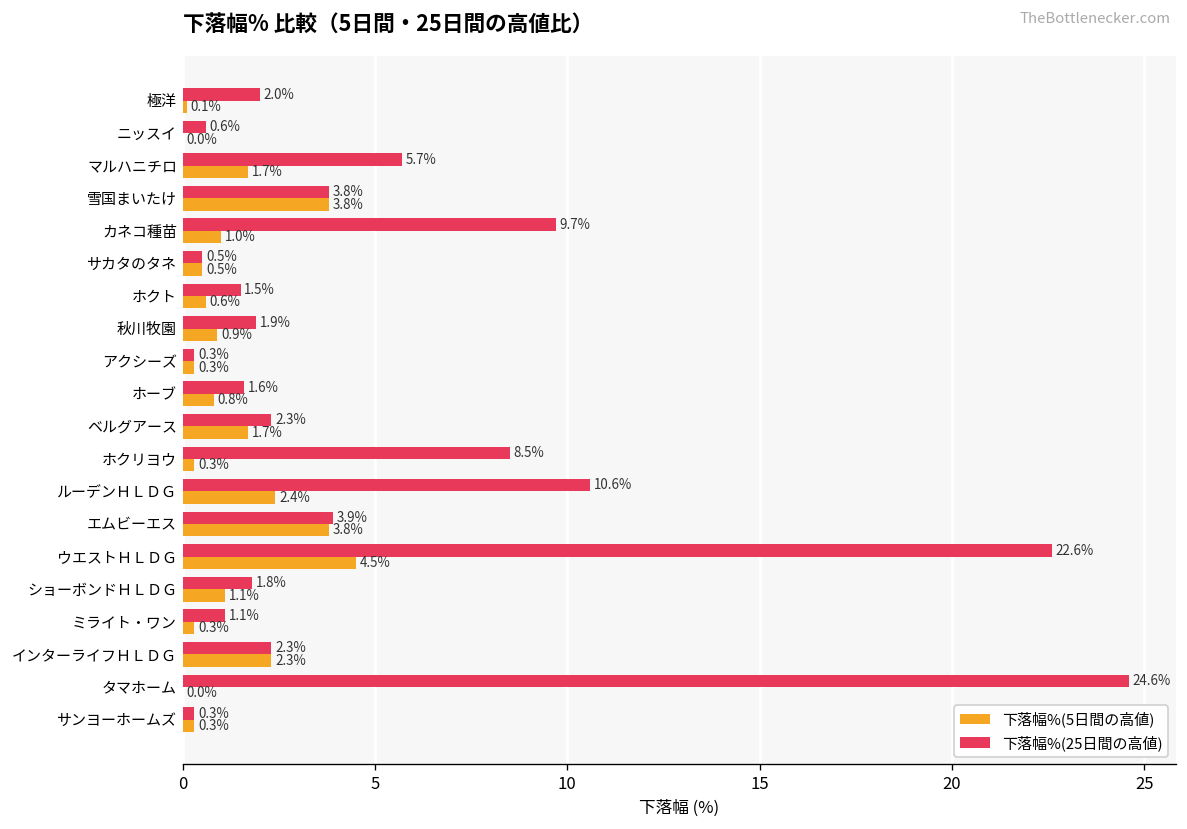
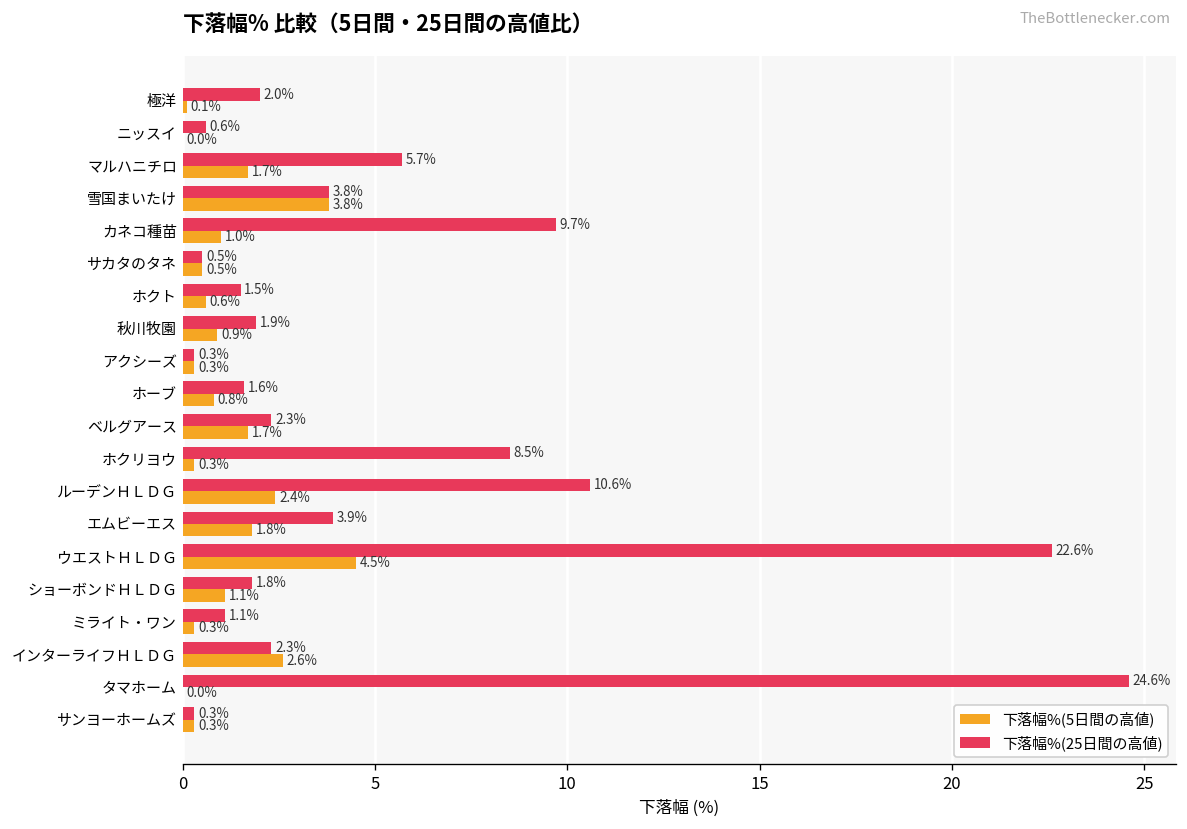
  {
    "下落幅%(5日間の高値)": {
      "極洋": "0.1%",
      "ニッスイ": "0.0%",
      "マルハニチロ": "1.7%",
      "雪国まいたけ": "3.8%",
      "カネコ種苗": "1.0%",
      "サカタのタネ": "0.5%",
      "ホクト": "0.6%",
      "秋川牧園": "0.9%",
      "アクシーズ": "0.3%",
      "ホーブ": "0.8%",
      "ベルグアース": "1.7%",
      "ホクリヨウ": "0.3%",
      "ルーデンＨＬＤＧ": "2.4%",
-     "エムビーエス": "3.8%",
+     "エムビーエス": "1.8%",
      "ウエストＨＬＤＧ": "4.5%",
      "ショーボンドＨＬＤＧ": "1.1%",
      "ミライト・ワン": "0.3%",
-     "インターライフＨＬＤＧ": "2.3%",
+     "インターライフＨＬＤＧ": "2.6%",
      "タマホーム": "0.0%",
      "サンヨーホームズ": "0.3%"
    },
    "下落幅%(25日間の高値)": {
      "極洋": "2.0%",
      "ニッスイ": "0.6%",
      "マルハニチロ": "5.7%",
      "雪国まいたけ": "3.8%",
      "カネコ種苗": "9.7%",
      "サカタのタネ": "0.5%",
      "ホクト": "1.5%",
      "秋川牧園": "1.9%",
      "アクシーズ": "0.3%",
      "ホーブ": "1.6%",
      "ベルグアース": "2.3%",
      "ホクリヨウ": "8.5%",
      "ルーデンＨＬＤＧ": "10.6%",
      "エムビーエス": "3.9%",
      "ウエストＨＬＤＧ": "22.6%",
      "ショーボンドＨＬＤＧ": "1.8%",
      "ミライト・ワン": "1.1%",
      "インターライフＨＬＤＧ": "2.3%",
      "タマホーム": "24.6%",
      "サンヨーホームズ": "0.3%"
    }
  }
